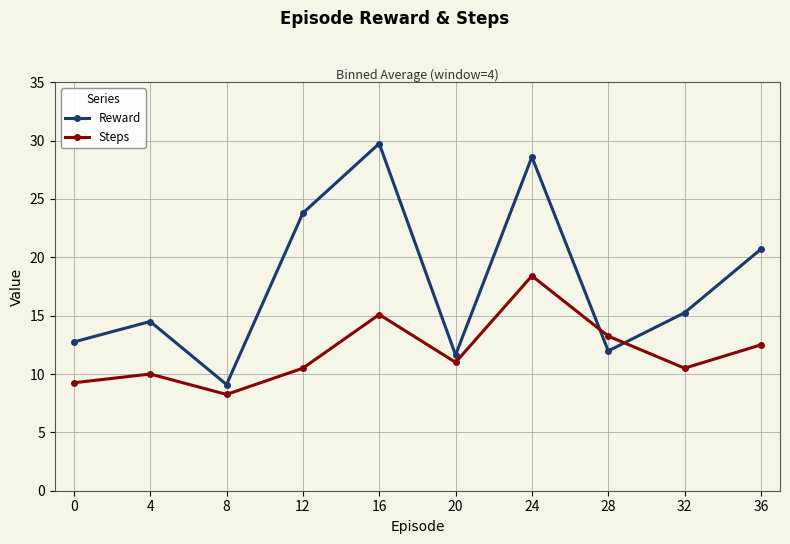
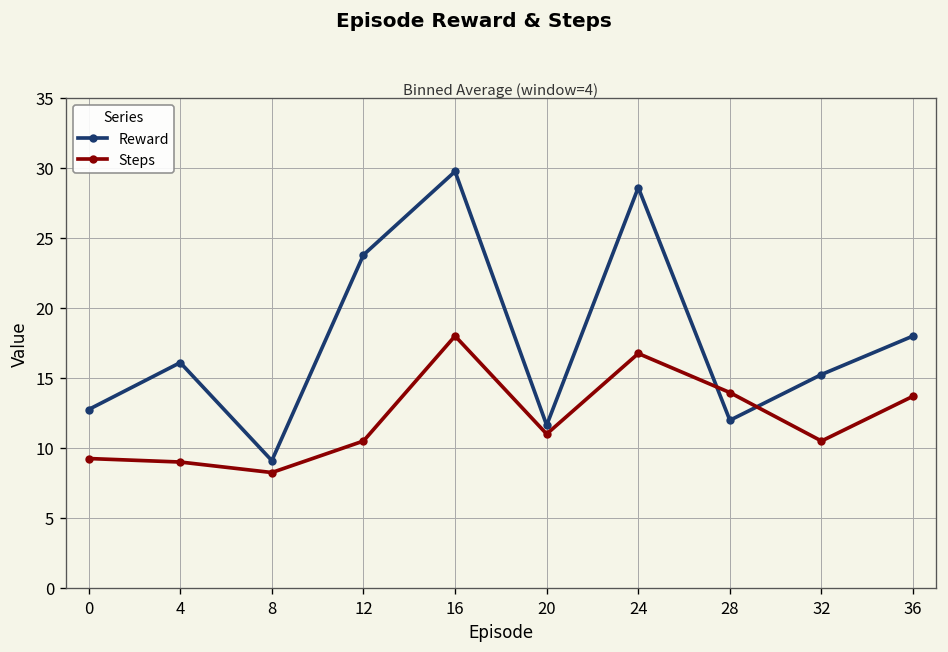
  {
    "Reward": {
      "0": 12.8,
-     "4": 14.5,
+     "4": 16.1,
      "8": 9.1,
      "12": 23.8,
      "16": 29.8,
      "20": 11.6,
      "24": 28.6,
      "28": 12.0,
      "32": 15.3,
-     "36": 20.7
+     "36": 18.0
    },
    "Steps": {
      "0": 9.3,
-     "4": 10,
+     "4": 9,
      "8": 8.3,
      "12": 10.5,
-     "16": 15.1,
+     "16": 18.0,
      "20": 11.0,
-     "24": 18.4,
-     "28": 13.3,
+     "24": 16.8,
+     "28": 14.0,
      "32": 10.5,
-     "36": 12.5
+     "36": 13.7
    }
  }
